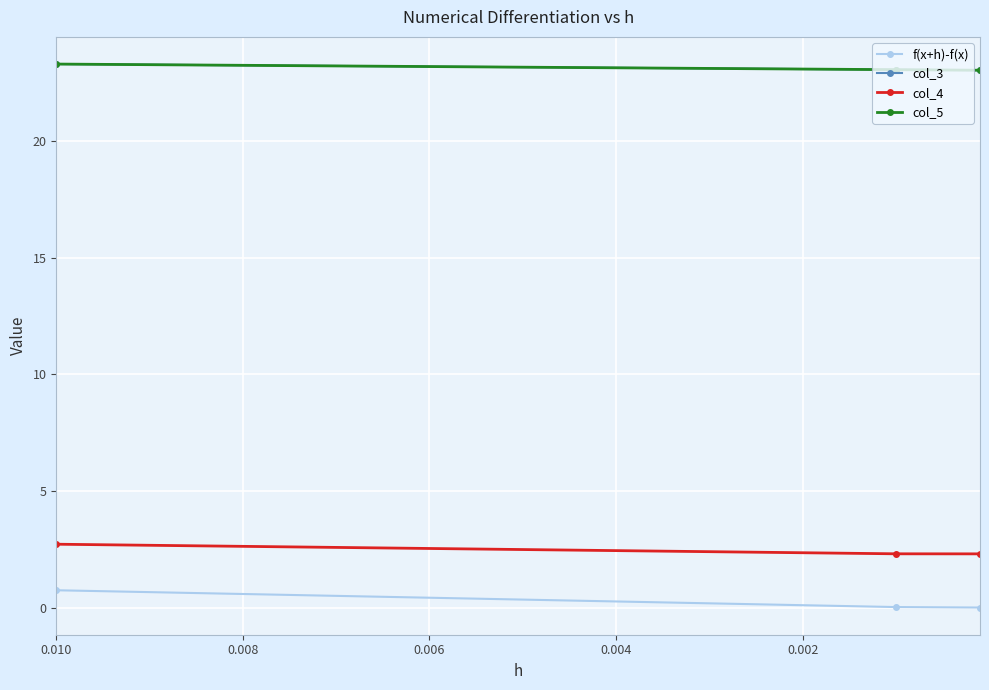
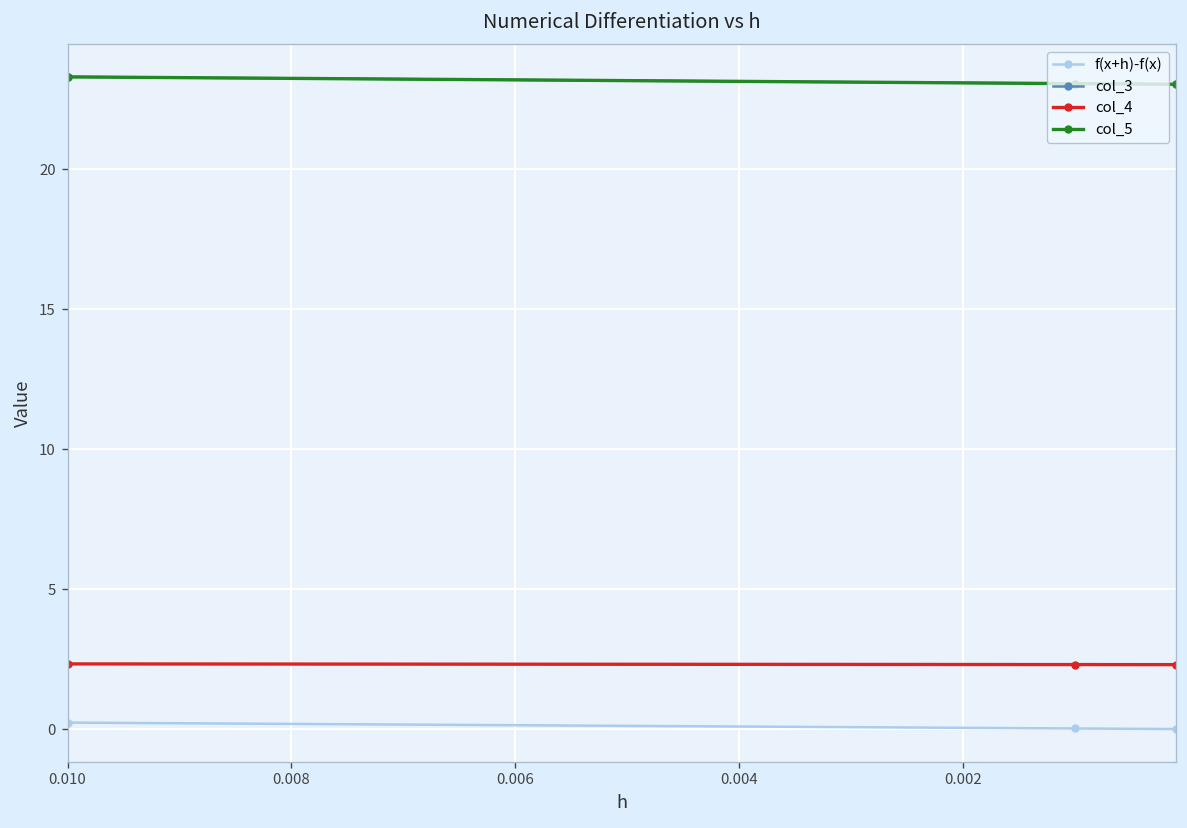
  {
    "f(x+h)-f(x)": {
-     "0.010": 0.7
+     "0.010": 0.2
    },
    "col_5": {
      "0.010": 23.3
    },
    "col_4": {
-     "0.010": 2.7
+     "0.010": 2.3
    }
  }
